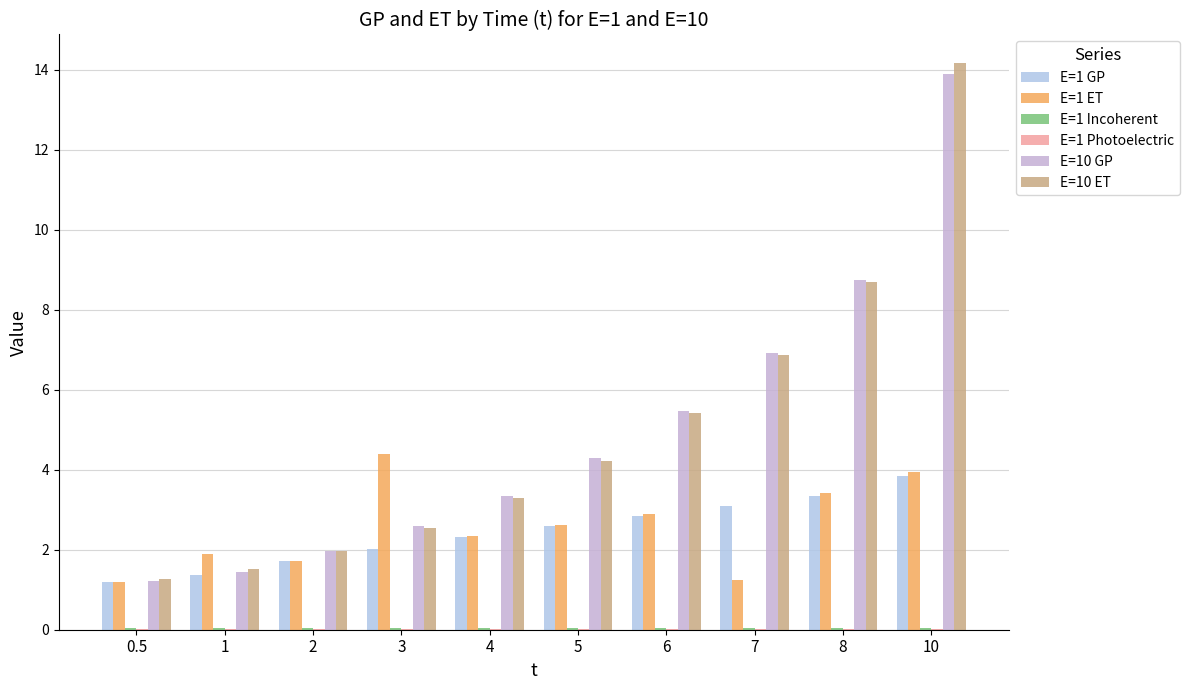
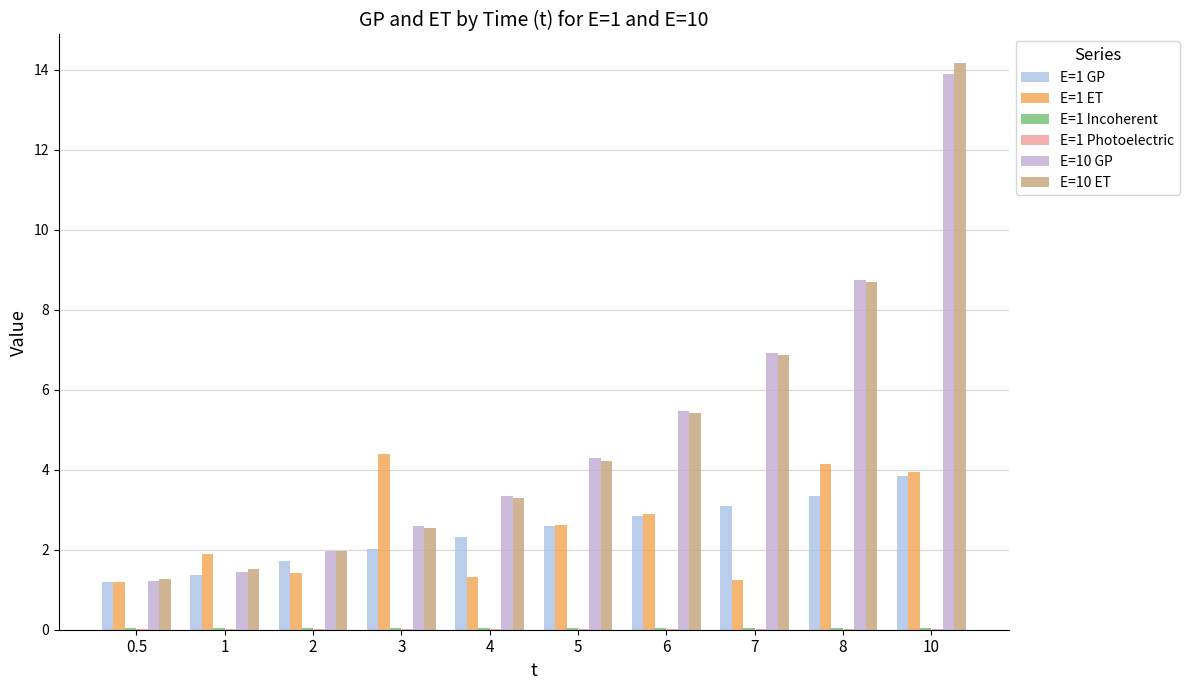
  {
    "E=1 ET": {
      "0.5": 1.2,
      "1": 1.9,
-     "2": 1.7,
+     "2": 1.4,
      "3": 4.4,
-     "4": 2.4,
+     "4": 1.3,
      "5": 2.6,
      "6": 2.9,
      "7": 1.2,
-     "8": 3.4,
+     "8": 4.1,
      "10": 4.0
    }
  }
